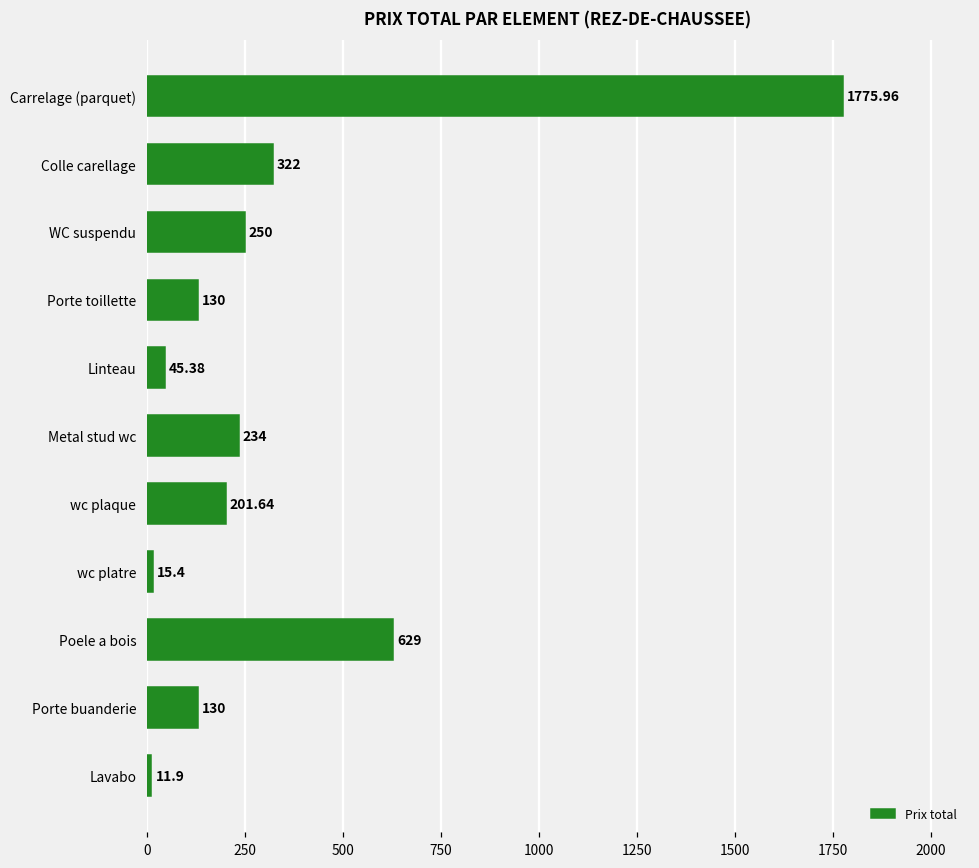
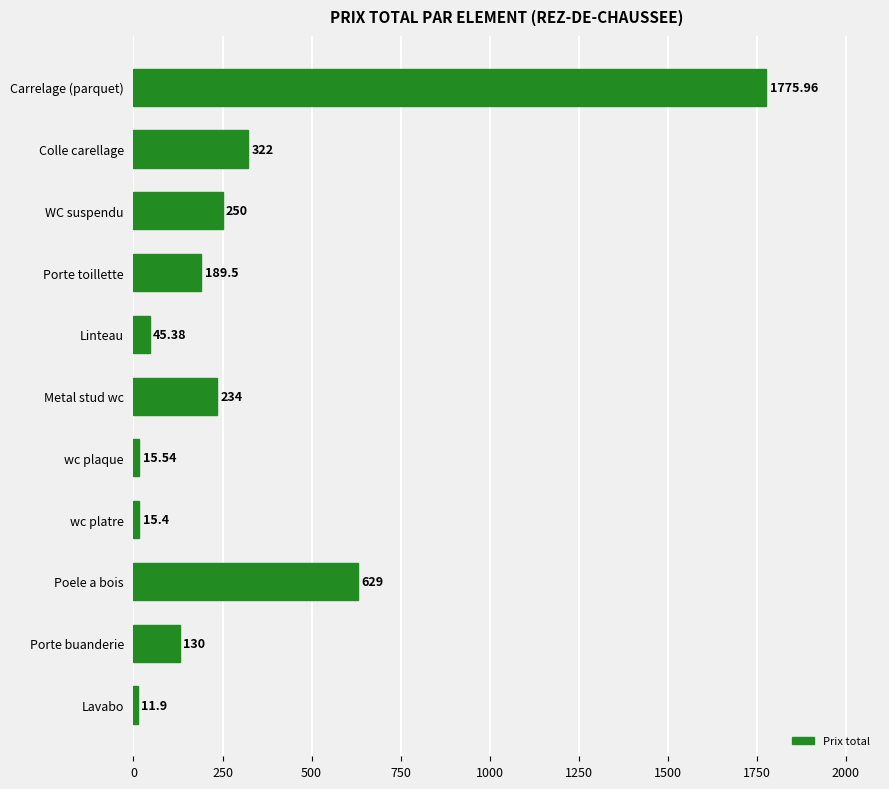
  {
    "Carrelage (parquet)": 1775.96,
    "Colle carellage": 322,
    "WC suspendu": 250,
-   "Porte toillette": 130,
+   "Porte toillette": 189.5,
    "Linteau": 45.38,
    "Metal stud wc": 234,
-   "wc plaque": 201.64,
+   "wc plaque": 15.54,
    "wc platre": 15.4,
    "Poele a bois": 629,
    "Porte buanderie": 130,
    "Lavabo": 11.9
  }
